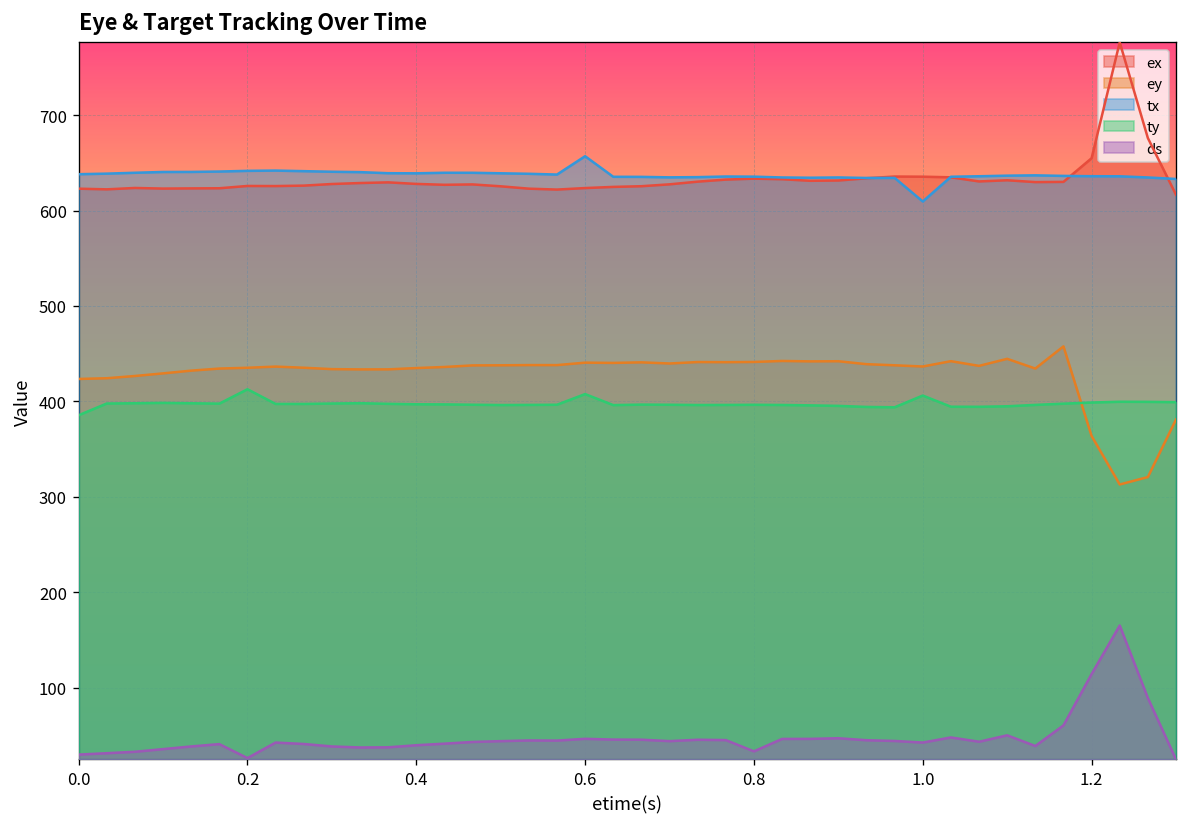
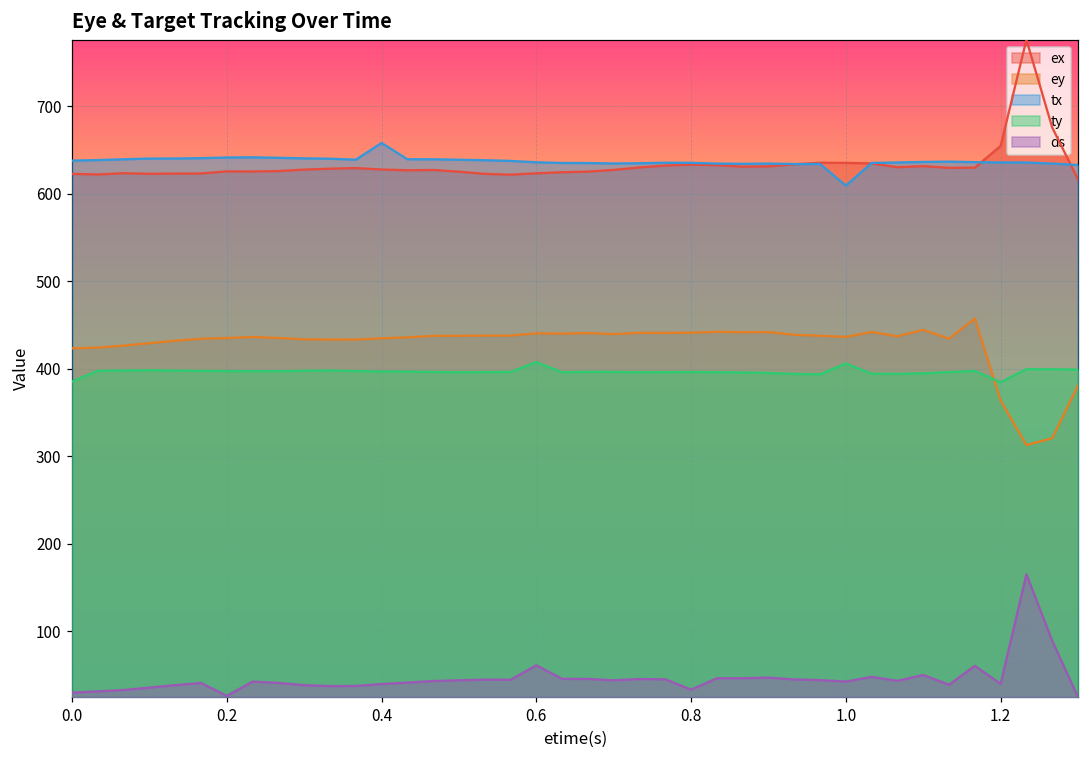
  {
    "tx": {
      "0.0": 640,
      "0.2": 640,
-     "0.4": 640,
-     "0.6": 660,
+     "0.4": 660,
+     "0.6": 640,
      "1.0": 610,
      "1.2": 640
    },
    "ty": {
      "0.0": 390,
-     "0.2": 410,
+     "0.2": 400,
      "0.4": 400,
      "0.6": 410,
      "0.8": 400,
      "1.0": 410,
-     "1.2": 400
+     "1.2": 380
    },
    "ds": {
      "0.0": 30,
      "0.2": 30,
      "0.4": 40,
-     "0.6": 50,
+     "0.6": 60,
      "0.8": 30,
      "1.0": 40,
-     "1.2": 110
+     "1.2": 40
    }
  }
